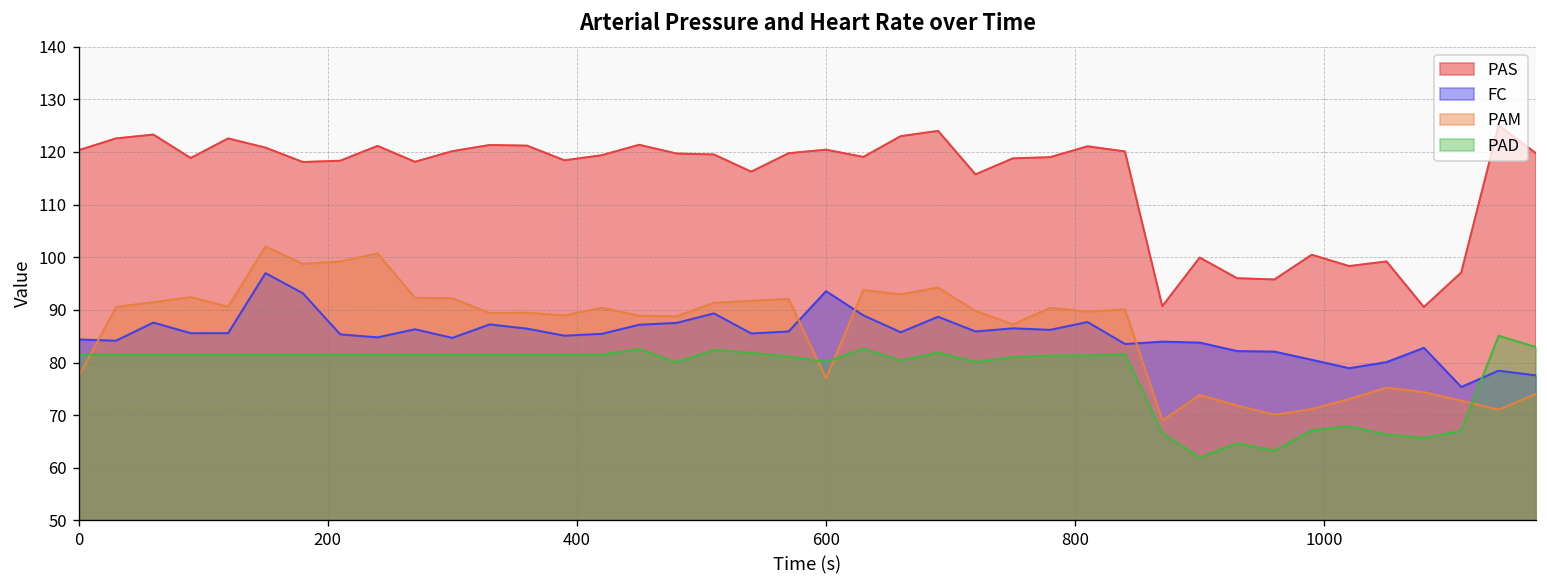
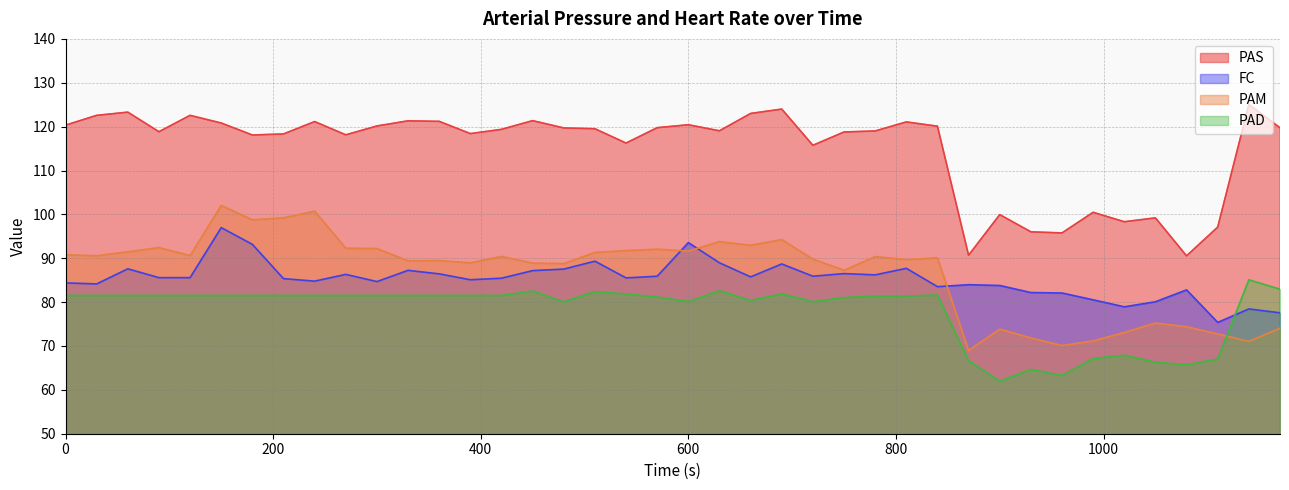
  {
    "PAS": {
      "0": 120,
      "600": 120
    },
    "FC": {
      "0": 84,
      "600": 94
    },
    "PAM": {
-     "0": 77,
-     "600": 77
+     "0": 91,
+     "600": 92
    },
    "PAD": {
      "0": 82,
      "600": 80
    }
  }
